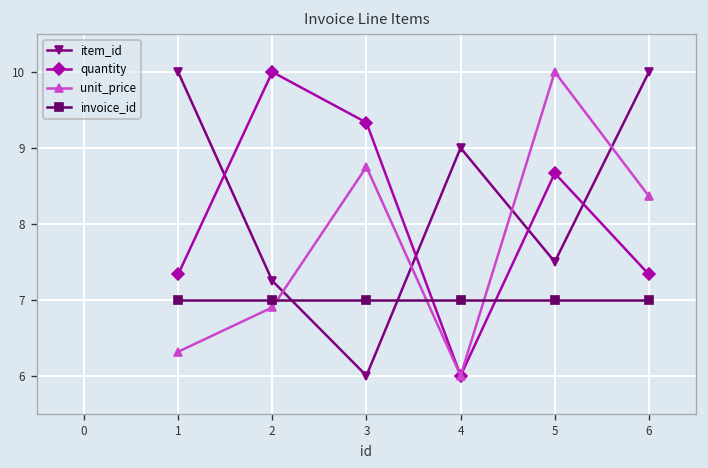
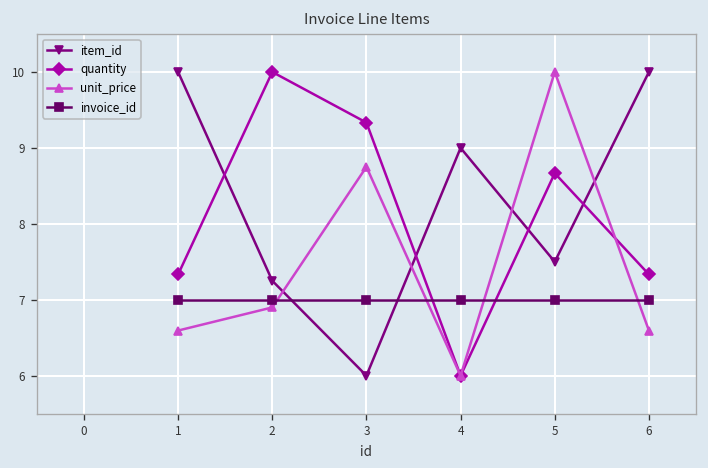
  {
    "unit_price": {
-     "1": 6.3,
+     "1": 6.6,
      "2": 6.9,
      "3": 8.8,
      "5": 10.0,
-     "6": 8.4
+     "6": 6.6
    }
  }
